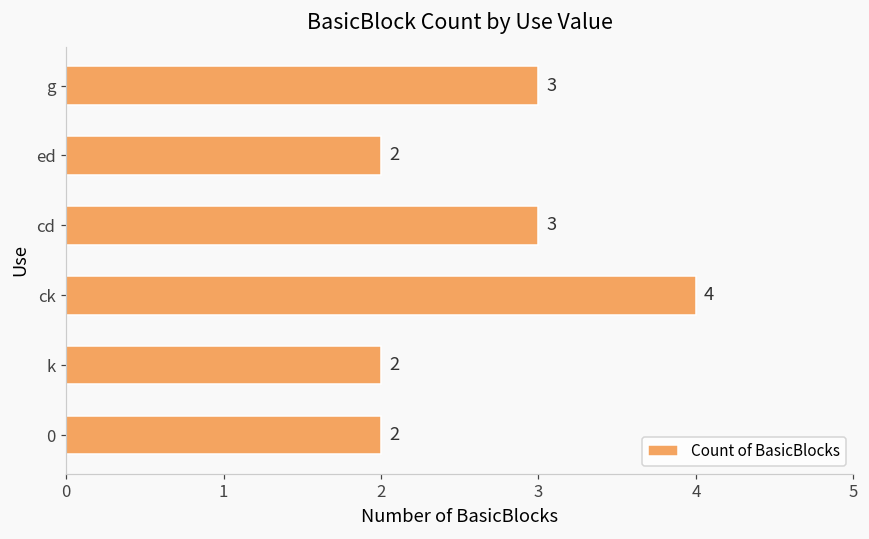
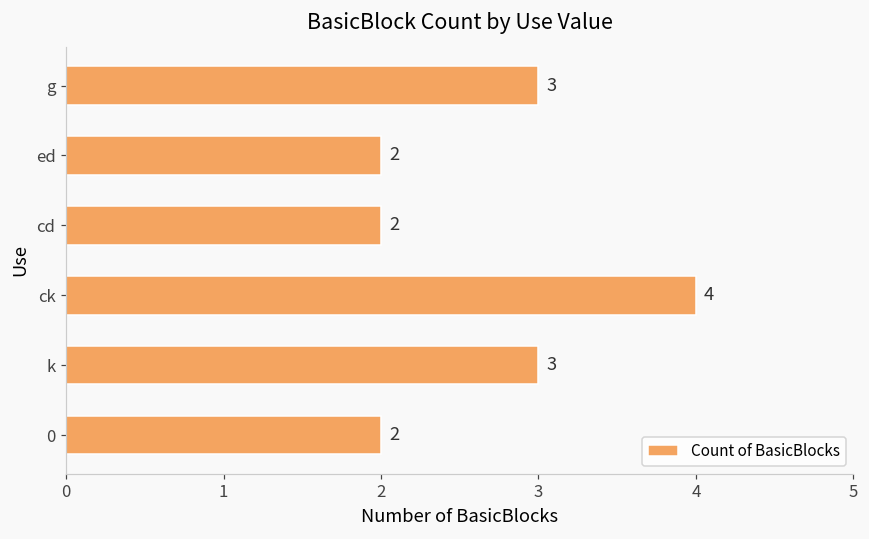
  {
    "g": 3,
    "ed": 2,
-   "cd": 3,
+   "cd": 2,
    "ck": 4,
-   "k": 2,
+   "k": 3,
    "0": 2
  }
